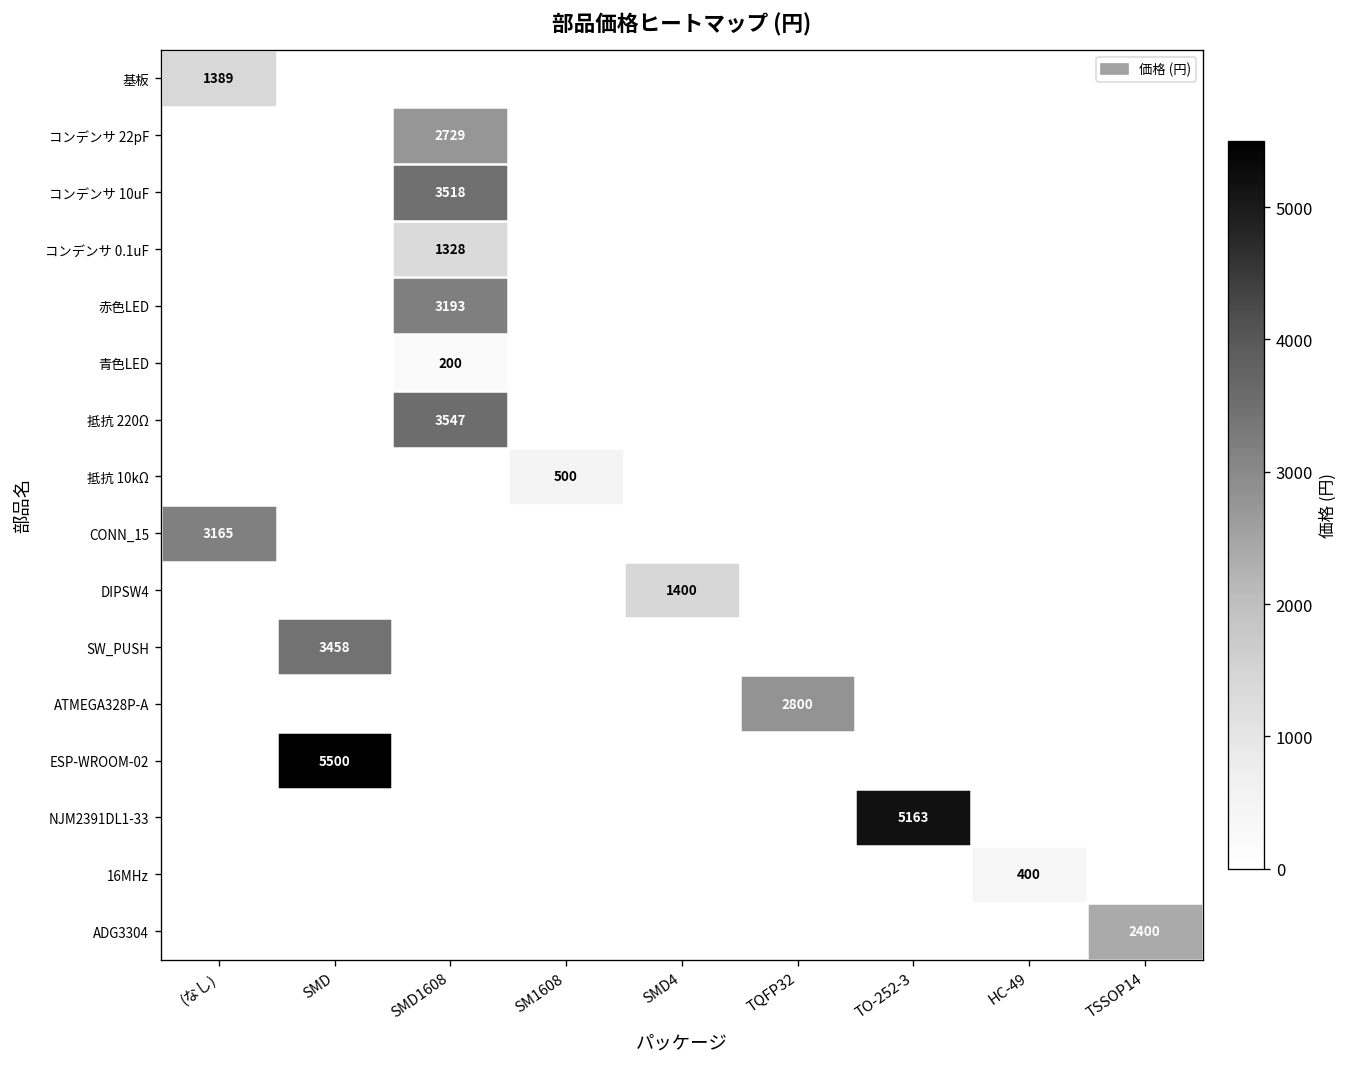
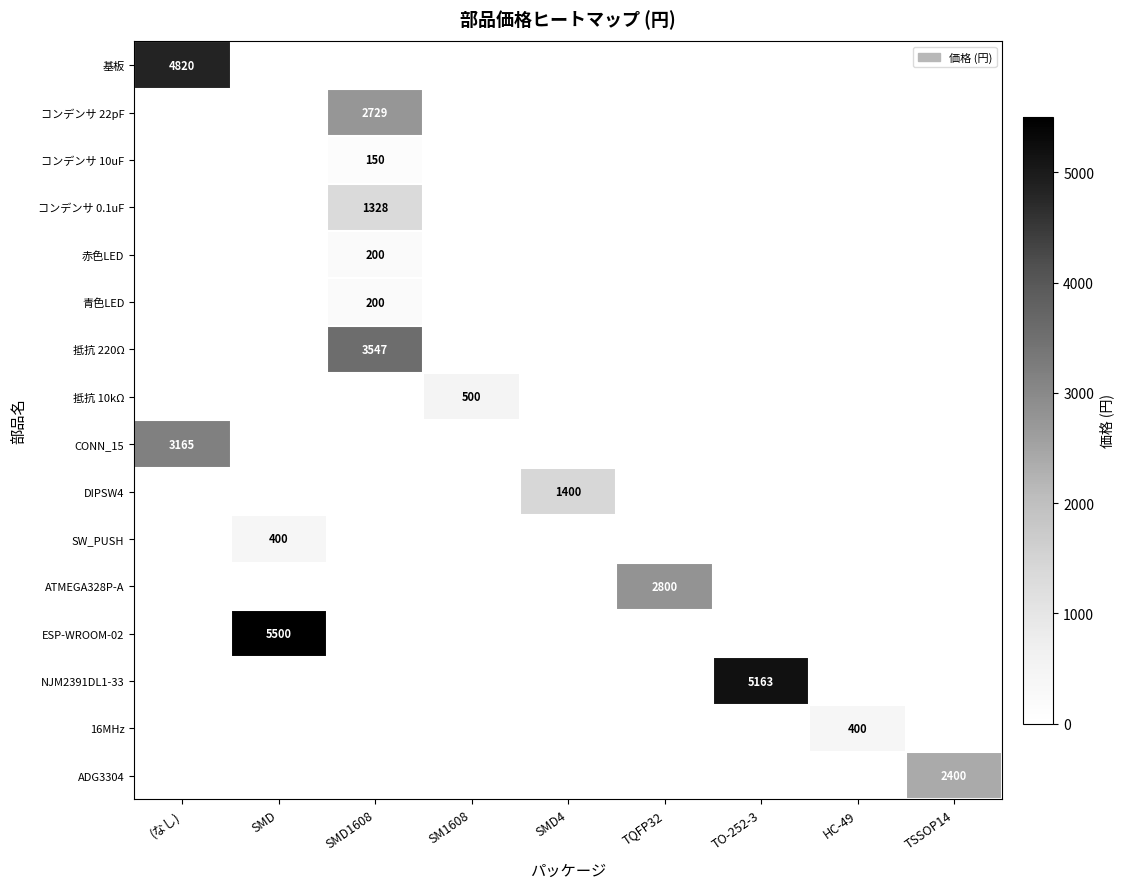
  {
    "基板": {
-     "(なし)": 1389
+     "(なし)": 4820
    },
    "コンデンサ 22pF": {
      "SMD1608": 2729
    },
    "コンデンサ 10uF": {
-     "SMD1608": 3518
+     "SMD1608": 150
    },
    "コンデンサ 0.1uF": {
      "SMD1608": 1328
    },
    "赤色LED": {
-     "SMD1608": 3193
+     "SMD1608": 200
    },
    "青色LED": {
      "SMD1608": 200
    },
    "抵抗 220Ω": {
      "SMD1608": 3547
    },
    "抵抗 10kΩ": {
      "SM1608": 500
    },
    "CONN_15": {
      "(なし)": 3165
    },
    "DIPSW4": {
      "SMD4": 1400
    },
    "SW_PUSH": {
-     "SMD": 3458
+     "SMD": 400
    },
    "ATMEGA328P-A": {
      "TQFP32": 2800
    },
    "ESP-WROOM-02": {
      "SMD": 5500
    },
    "NJM2391DL1-33": {
      "TO-252-3": 5163
    },
    "16MHz": {
      "HC-49": 400
    },
    "ADG3304": {
      "TSSOP14": 2400
    }
  }
